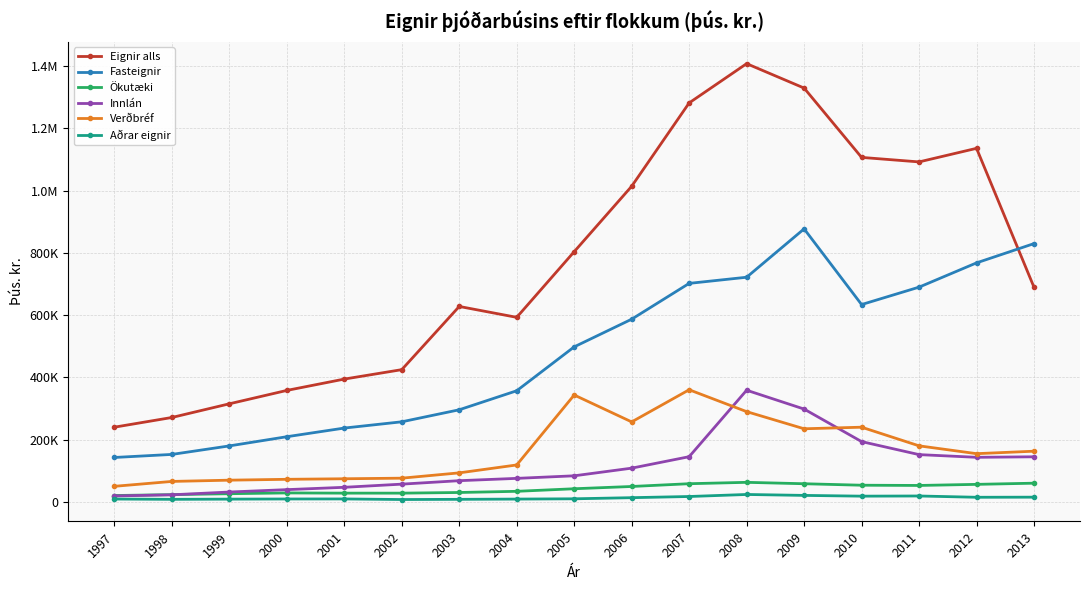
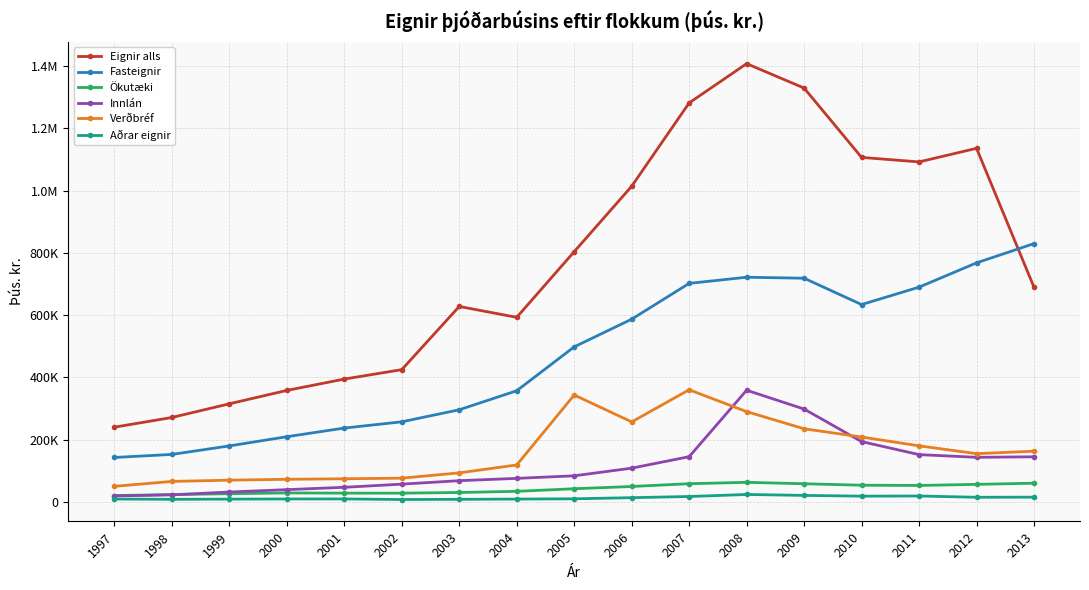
  {
    "Eignir alls": {
      "1997": 240000,
      "1998": 270000,
      "1999": 310000,
      "2000": 360000,
      "2001": 390000,
      "2002": 420000,
      "2003": 630000,
      "2004": 590000,
      "2005": 800000,
      "2006": 1010000,
      "2007": 1280000,
      "2008": 1410000,
      "2009": 1330000,
      "2010": 1110000,
      "2011": 1090000,
      "2012": 1140000,
      "2013": 690000
    },
    "Fasteignir": {
      "1997": 140000,
      "1998": 150000,
      "1999": 180000,
      "2000": 210000,
      "2001": 240000,
      "2002": 260000,
      "2003": 300000,
      "2004": 360000,
      "2005": 500000,
      "2006": 590000,
      "2007": 700000,
      "2008": 720000,
-     "2009": 880000,
+     "2009": 720000,
      "2010": 630000,
      "2011": 690000,
      "2012": 770000,
      "2013": 830000
    },
    "Innlán": {
      "2000": 40000,
      "2001": 50000,
      "2002": 60000,
      "2003": 70000,
      "2004": 80000,
      "2005": 80000,
      "2006": 110000,
      "2007": 140000,
      "2008": 360000,
      "2009": 300000,
      "2010": 190000,
      "2011": 150000,
      "2012": 140000,
      "2013": 140000
    },
    "Verðbréf": {
      "1997": 50000,
      "1998": 70000,
      "1999": 70000,
      "2000": 70000,
      "2001": 70000,
      "2002": 80000,
      "2003": 90000,
      "2004": 120000,
      "2005": 340000,
      "2006": 260000,
      "2007": 360000,
      "2008": 290000,
      "2009": 230000,
-     "2010": 240000,
+     "2010": 210000,
      "2011": 180000,
      "2012": 150000,
      "2013": 160000
    }
  }
